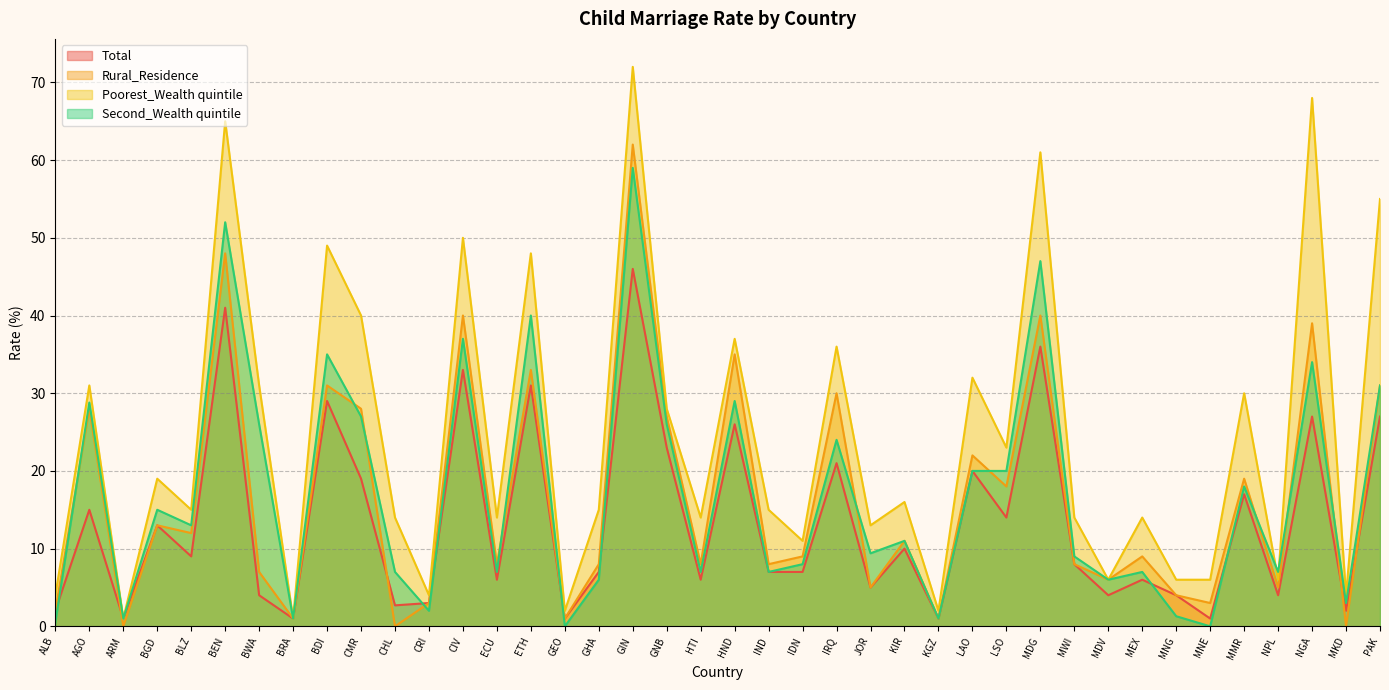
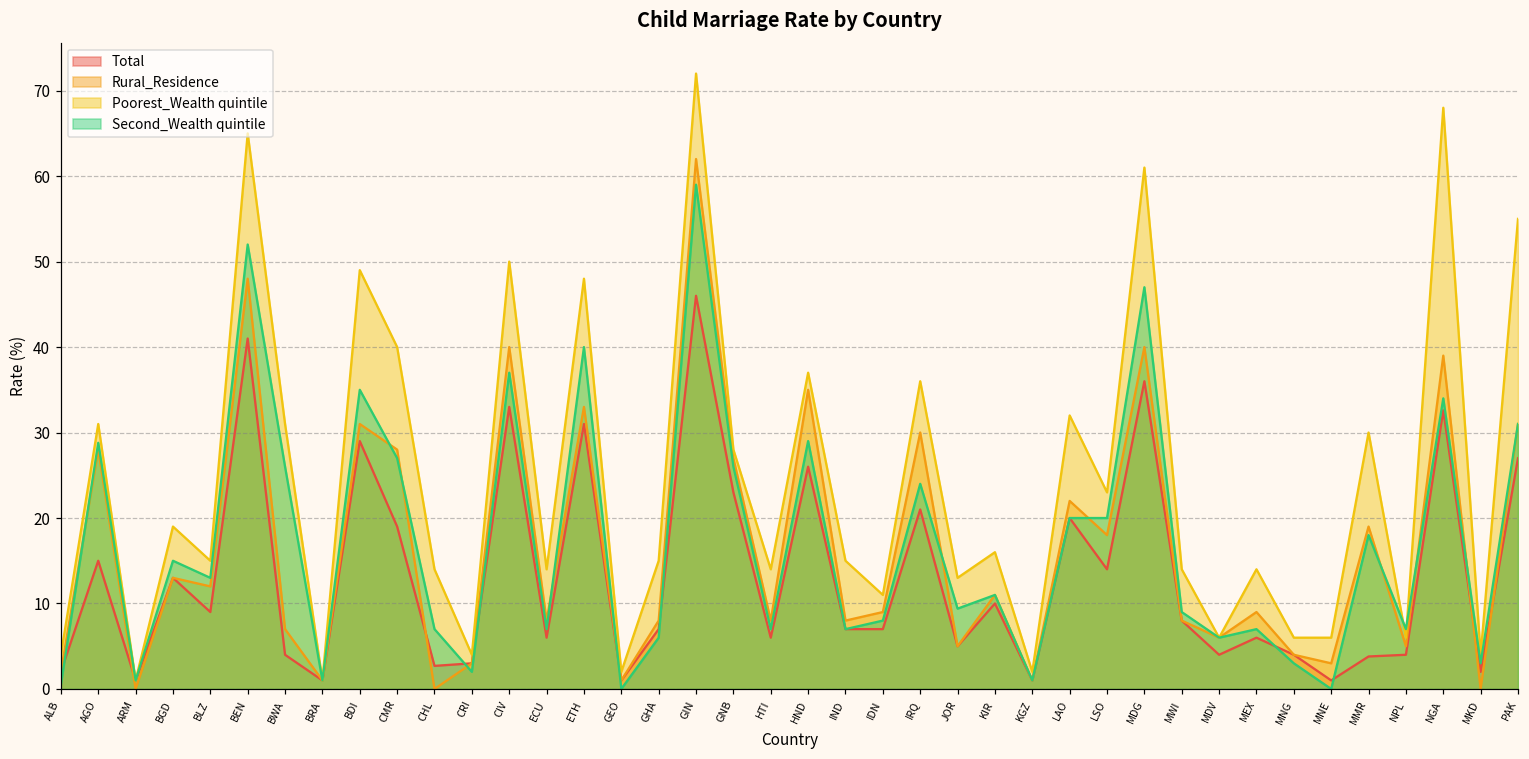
  {
    "Total": {
      "AGO": 15,
      "BLZ": 9,
      "BEN": 41,
      "BWA": 4,
      "BDI": 29,
      "CMR": 19,
      "CHL": 3,
      "CIV": 33,
      "ECU": 6,
      "ETH": 31,
      "GHA": 7,
      "GIN": 46,
      "GNB": 23,
      "HTI": 6,
      "HND": 26,
      "IDN": 7,
      "IRQ": 21,
      "KIR": 10,
      "LSO": 14,
      "MDG": 36,
      "MDV": 4,
      "MEX": 6,
      "MNE": 1,
-     "MMR": 17,
+     "MMR": 4,
      "NPL": 4,
-     "NGA": 27,
+     "NGA": 33,
      "MKD": 2,
      "PAK": 27
    },
    "Second_Wealth quintile": {
      "ALB": 1,
      "AGO": 29,
      "BGD": 15,
      "BLZ": 13,
      "BEN": 52,
      "BWA": 26,
      "BDI": 35,
      "CMR": 27,
      "CHL": 7,
      "CRI": 2,
      "CIV": 37,
      "ECU": 7,
      "ETH": 40,
      "GEO": 0,
      "GHA": 6,
      "GIN": 59,
      "GNB": 26,
      "HTI": 7,
      "HND": 29,
      "IDN": 8,
      "IRQ": 24,
      "JOR": 9,
      "LSO": 20,
      "MDG": 47,
      "MWI": 9,
      "MEX": 7,
-     "MNG": 1,
+     "MNG": 3,
      "MNE": 0,
      "MMR": 18,
      "NPL": 7,
      "NGA": 34,
      "MKD": 3
    }
  }
